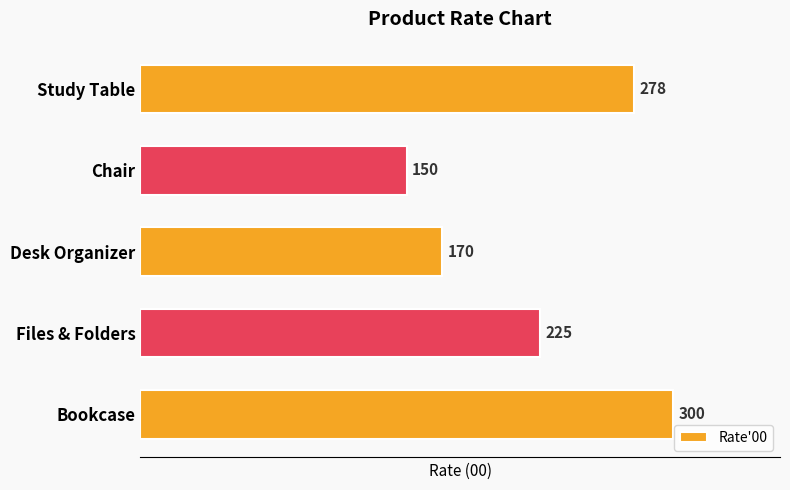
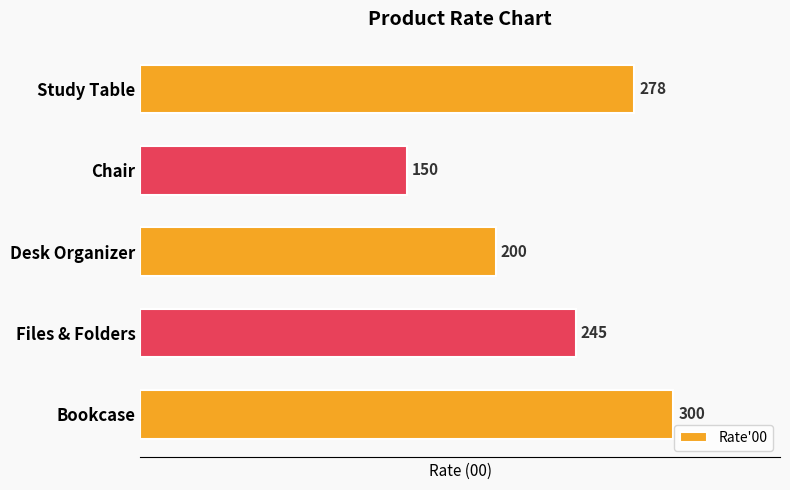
  {
    "Study Table": 278,
    "Chair": 150,
-   "Desk Organizer": 170,
-   "Files & Folders": 225,
+   "Desk Organizer": 200,
+   "Files & Folders": 245,
    "Bookcase": 300
  }
